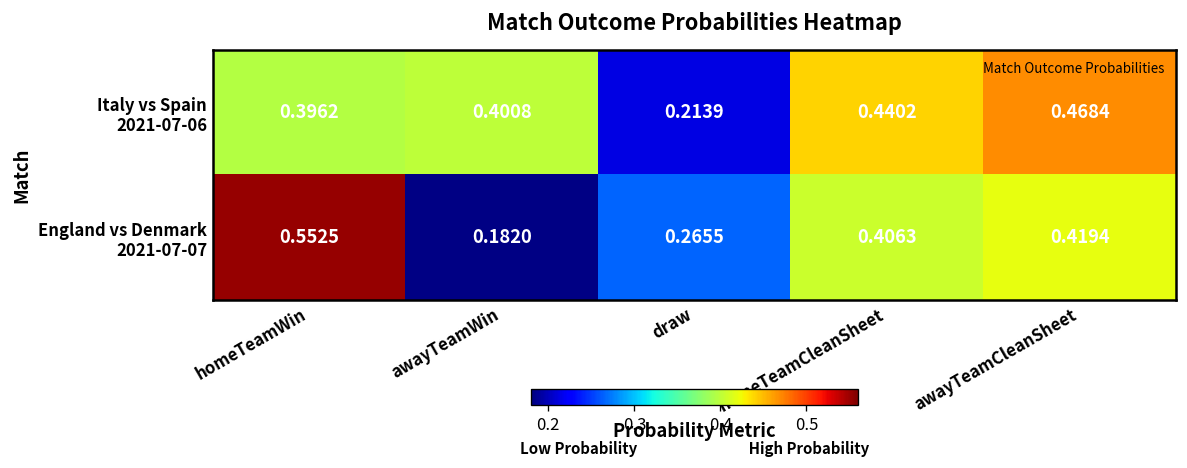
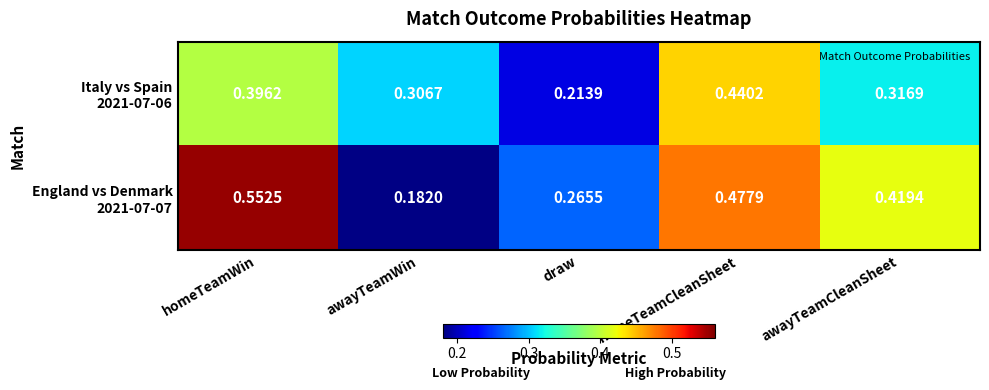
  {
    "Italy vs Spain 2021-07-06": {
      "homeTeamWin": 0.3962,
-     "awayTeamWin": 0.4008,
+     "awayTeamWin": 0.3067,
      "draw": 0.2139,
      "homeTeamCleanSheet": 0.4402,
-     "awayTeamCleanSheet": 0.4684
+     "awayTeamCleanSheet": 0.3169
    },
    "England vs Denmark 2021-07-07": {
      "homeTeamWin": 0.5525,
      "awayTeamWin": 0.1820,
      "draw": 0.2655,
-     "homeTeamCleanSheet": 0.4063,
+     "homeTeamCleanSheet": 0.4779,
      "awayTeamCleanSheet": 0.4194
    }
  }
